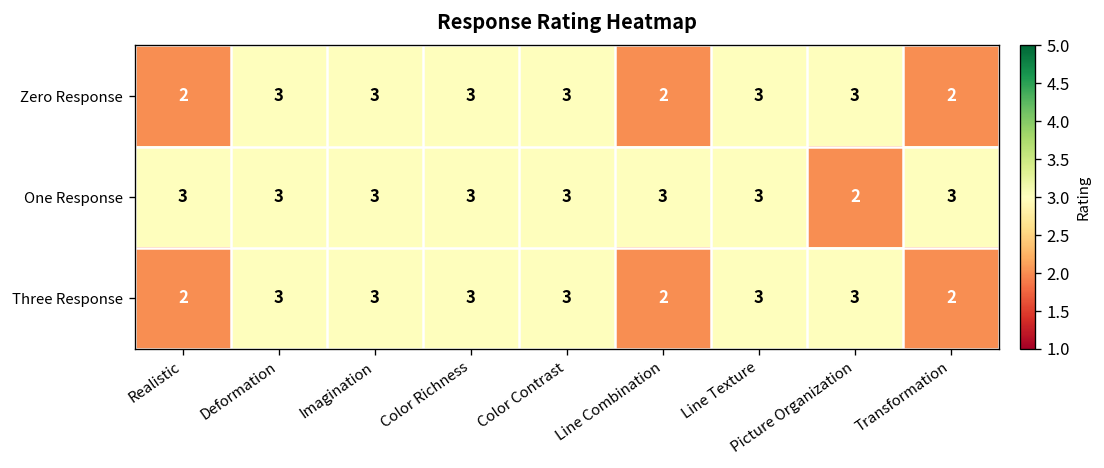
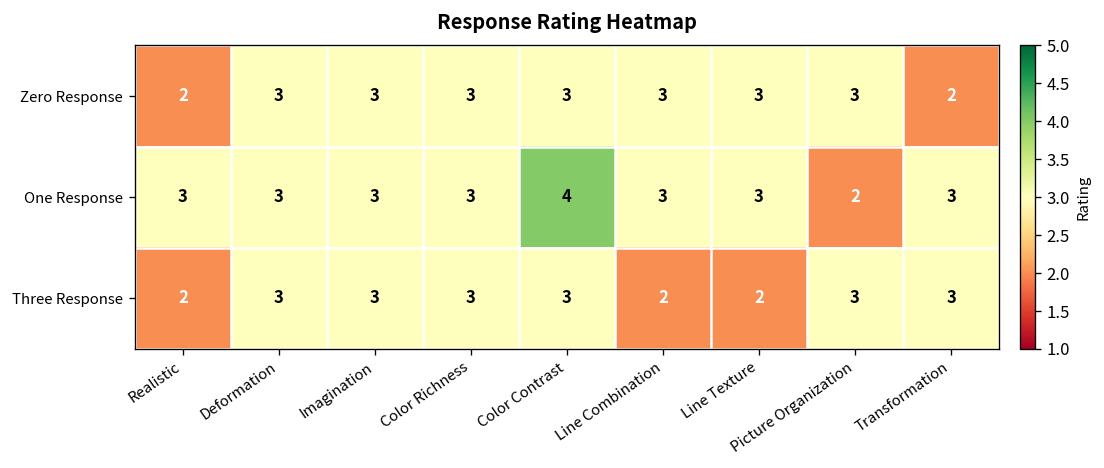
  {
    "Zero Response": {
      "Realistic": 2,
      "Deformation": 3,
      "Imagination": 3,
      "Color Richness": 3,
      "Color Contrast": 3,
-     "Line Combination": 2,
+     "Line Combination": 3,
      "Line Texture": 3,
      "Picture Organization": 3,
      "Transformation": 2
    },
    "One Response": {
      "Realistic": 3,
      "Deformation": 3,
      "Imagination": 3,
      "Color Richness": 3,
-     "Color Contrast": 3,
+     "Color Contrast": 4,
      "Line Combination": 3,
      "Line Texture": 3,
      "Picture Organization": 2,
      "Transformation": 3
    },
    "Three Response": {
      "Realistic": 2,
      "Deformation": 3,
      "Imagination": 3,
      "Color Richness": 3,
      "Color Contrast": 3,
      "Line Combination": 2,
-     "Line Texture": 3,
+     "Line Texture": 2,
      "Picture Organization": 3,
-     "Transformation": 2
+     "Transformation": 3
    }
  }
